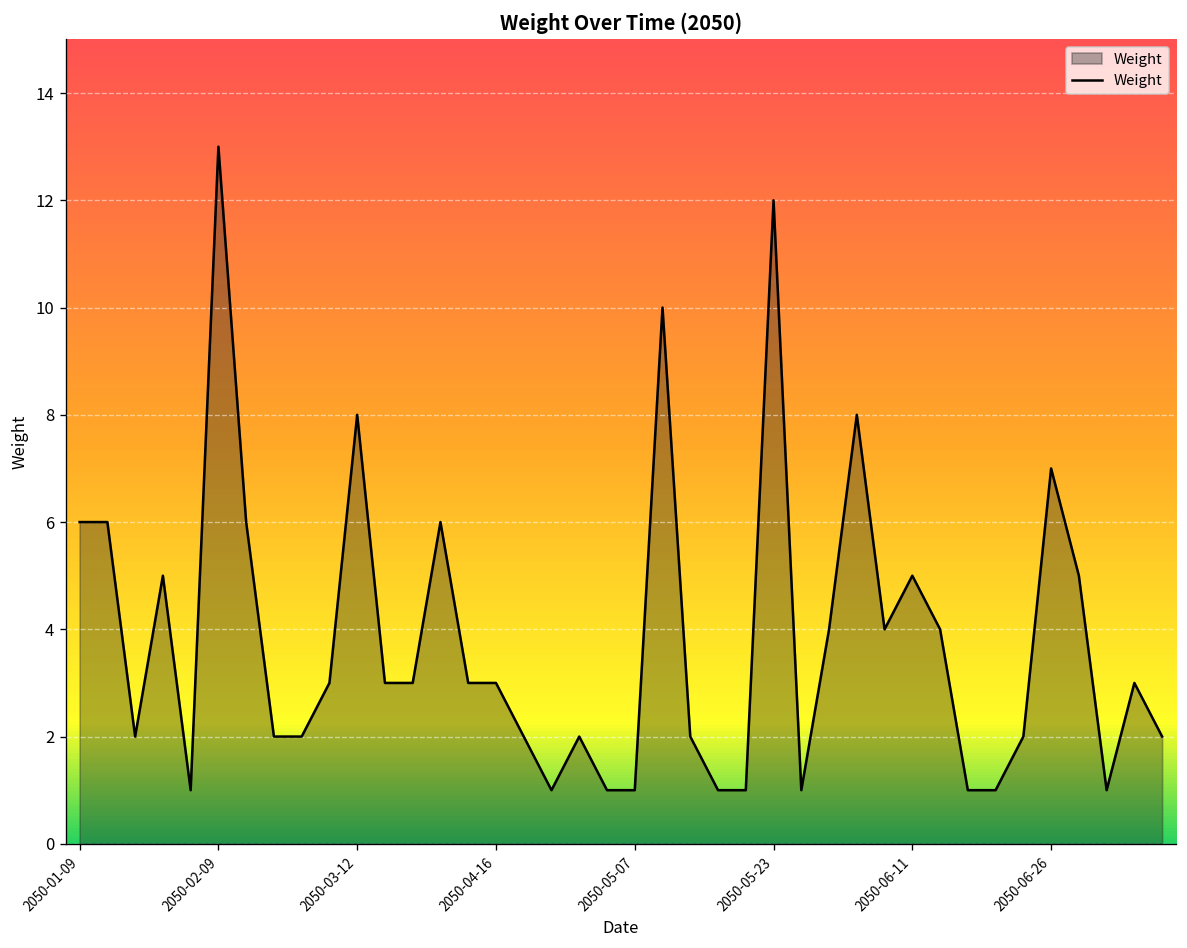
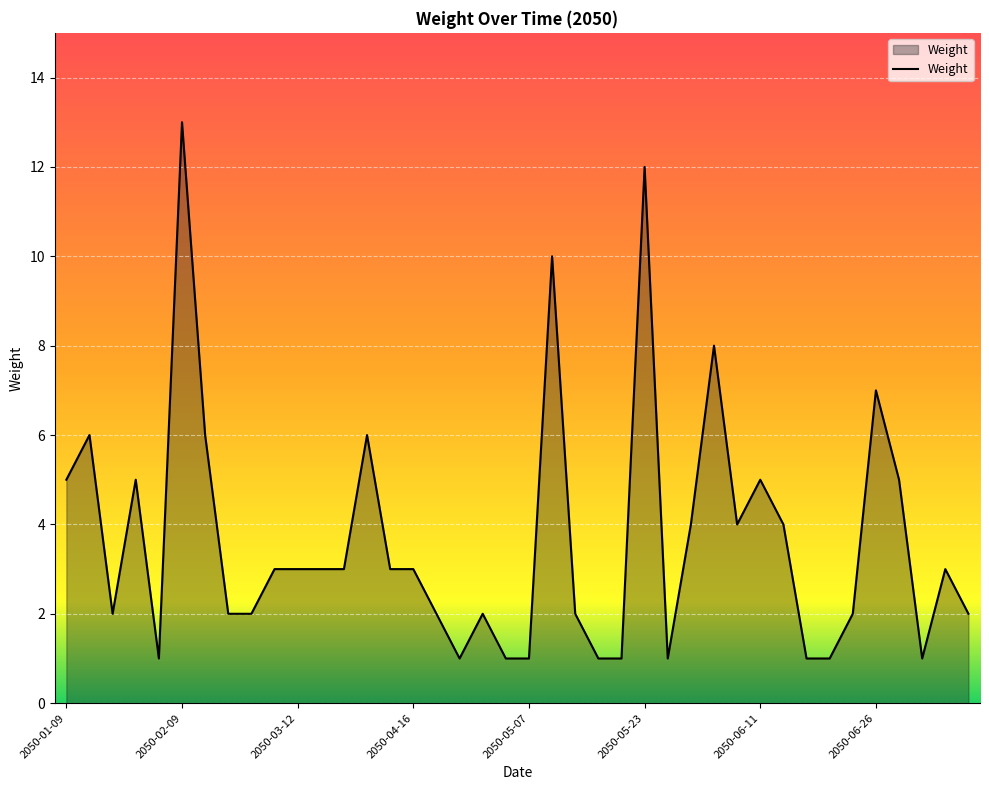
  {
-   "2050-01-09": 6,
+   "2050-01-09": 5,
    "2050-02-09": 13,
-   "2050-03-12": 8,
+   "2050-03-12": 3,
    "2050-04-16": 3,
    "2050-05-07": 1,
    "2050-05-23": 12,
    "2050-06-11": 5,
    "2050-06-26": 7
  }
